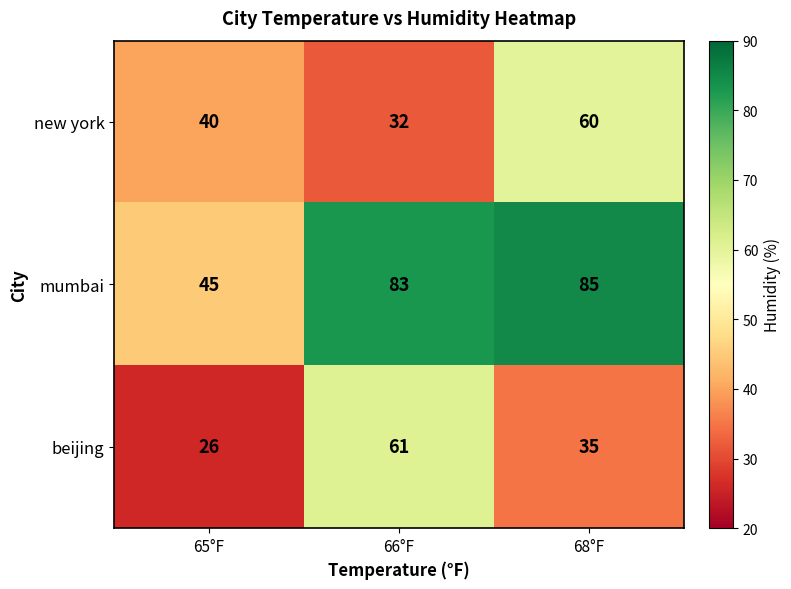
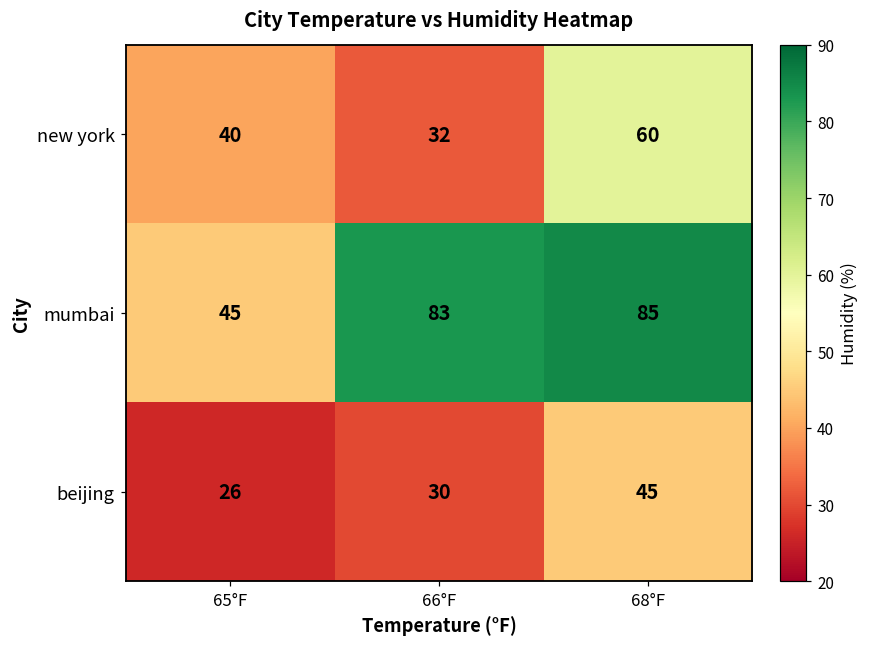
  {
    "new york": {
      "65°F": 40,
      "66°F": 32,
      "68°F": 60
    },
    "mumbai": {
      "65°F": 45,
      "66°F": 83,
      "68°F": 85
    },
    "beijing": {
      "65°F": 26,
-     "66°F": 61,
-     "68°F": 35
+     "66°F": 30,
+     "68°F": 45
    }
  }
